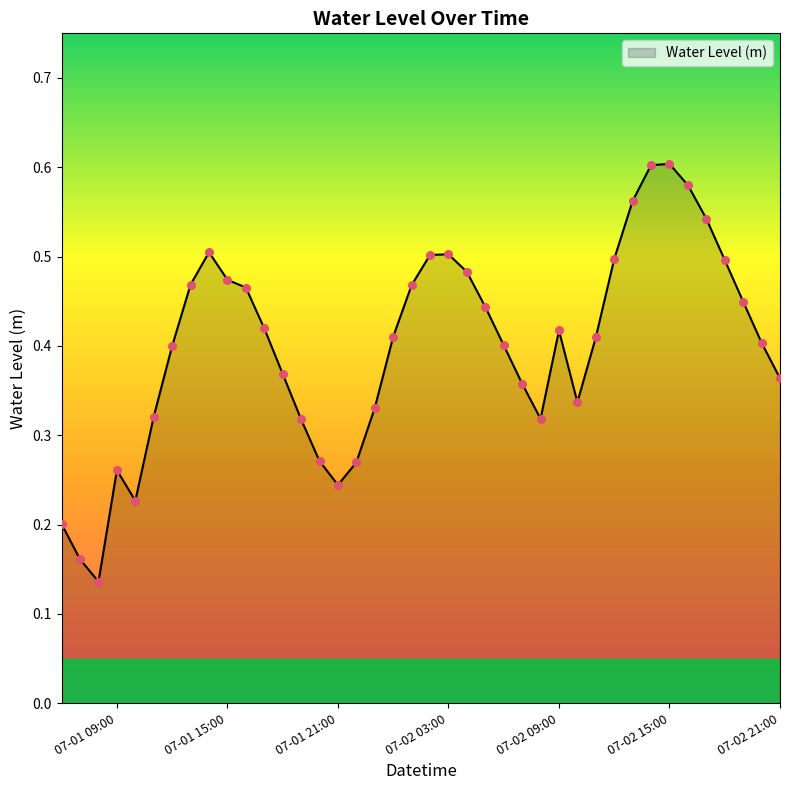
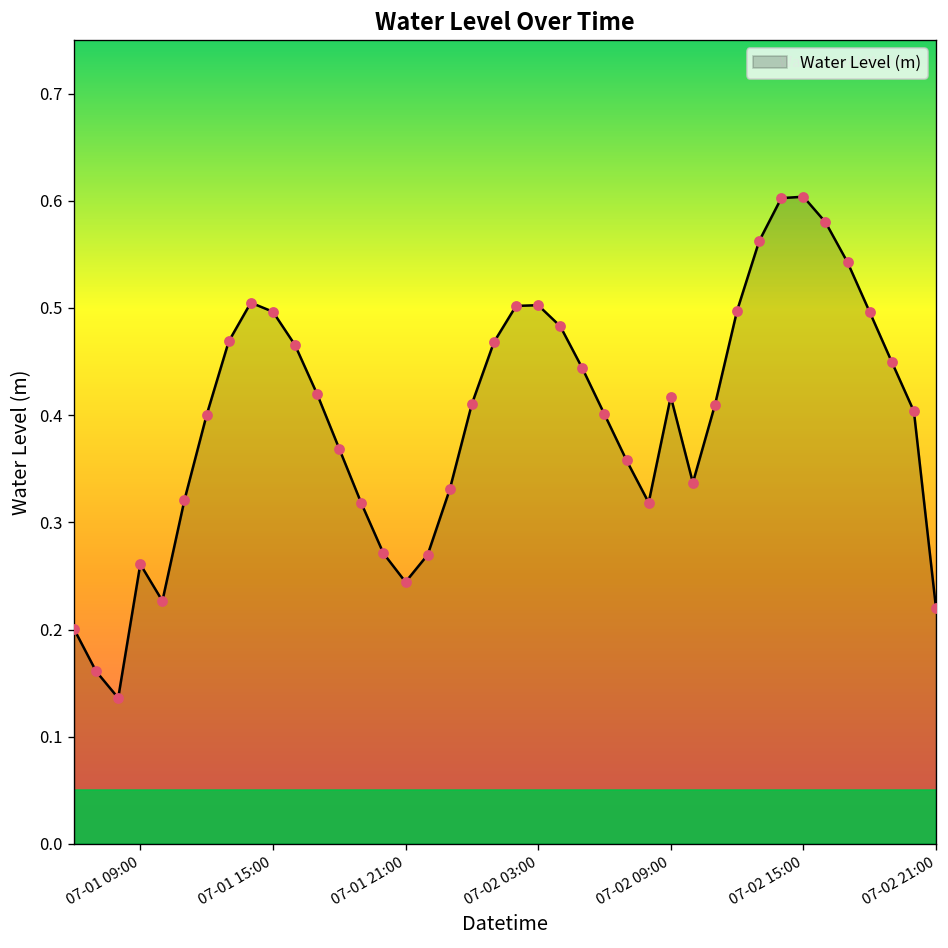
  {
    "07-01 09:00": 0.26,
-   "07-01 15:00": 0.47,
+   "07-01 15:00": 0.50,
    "07-01 21:00": 0.24,
    "07-02 03:00": 0.50,
    "07-02 09:00": 0.42,
    "07-02 15:00": 0.60,
-   "07-02 21:00": 0.36
+   "07-02 21:00": 0.22
  }
